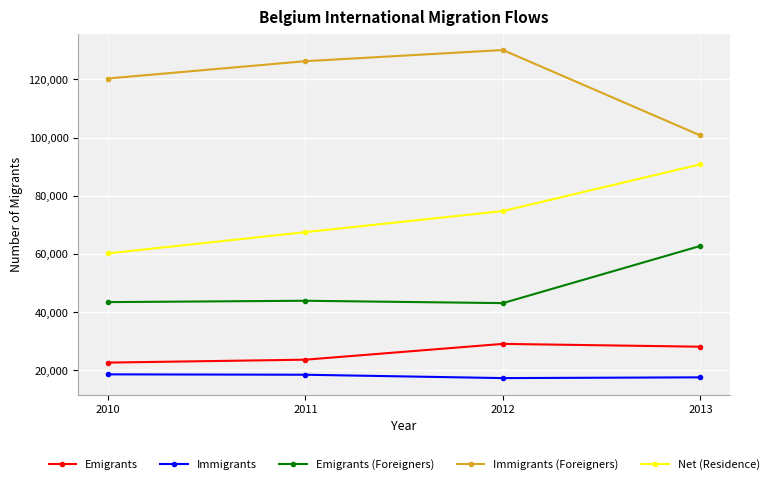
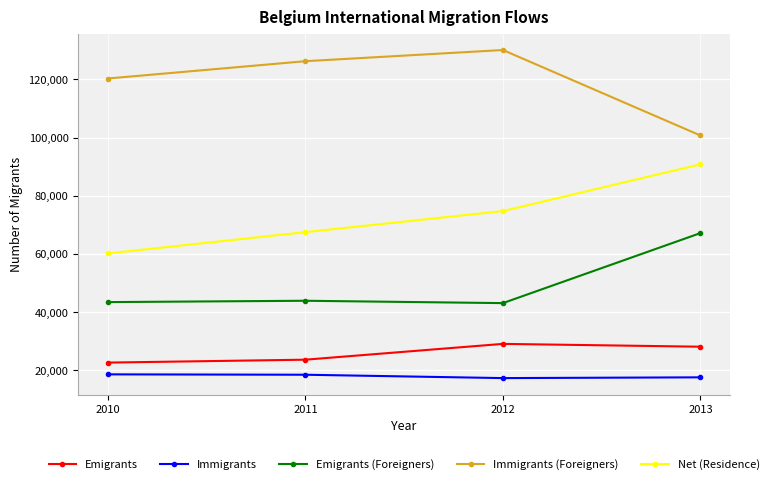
  {
    "Emigrants": {
      "2010": "23,000",
      "2011": "24,000",
      "2012": "29,000",
      "2013": "28,000"
    },
    "Immigrants": {
      "2010": "19,000",
      "2011": "18,000",
      "2012": "17,000",
      "2013": "18,000"
    },
    "Emigrants (Foreigners)": {
      "2010": "43,000",
      "2011": "44,000",
      "2012": "43,000",
-     "2013": "63,000"
+     "2013": "67,000"
    },
    "Immigrants (Foreigners)": {
      "2010": "120,000",
      "2011": "126,000",
      "2012": "130,000",
      "2013": "101,000"
    },
    "Net (Residence)": {
      "2010": "60,000",
      "2011": "67,000",
      "2012": "75,000",
      "2013": "91,000"
    }
  }
